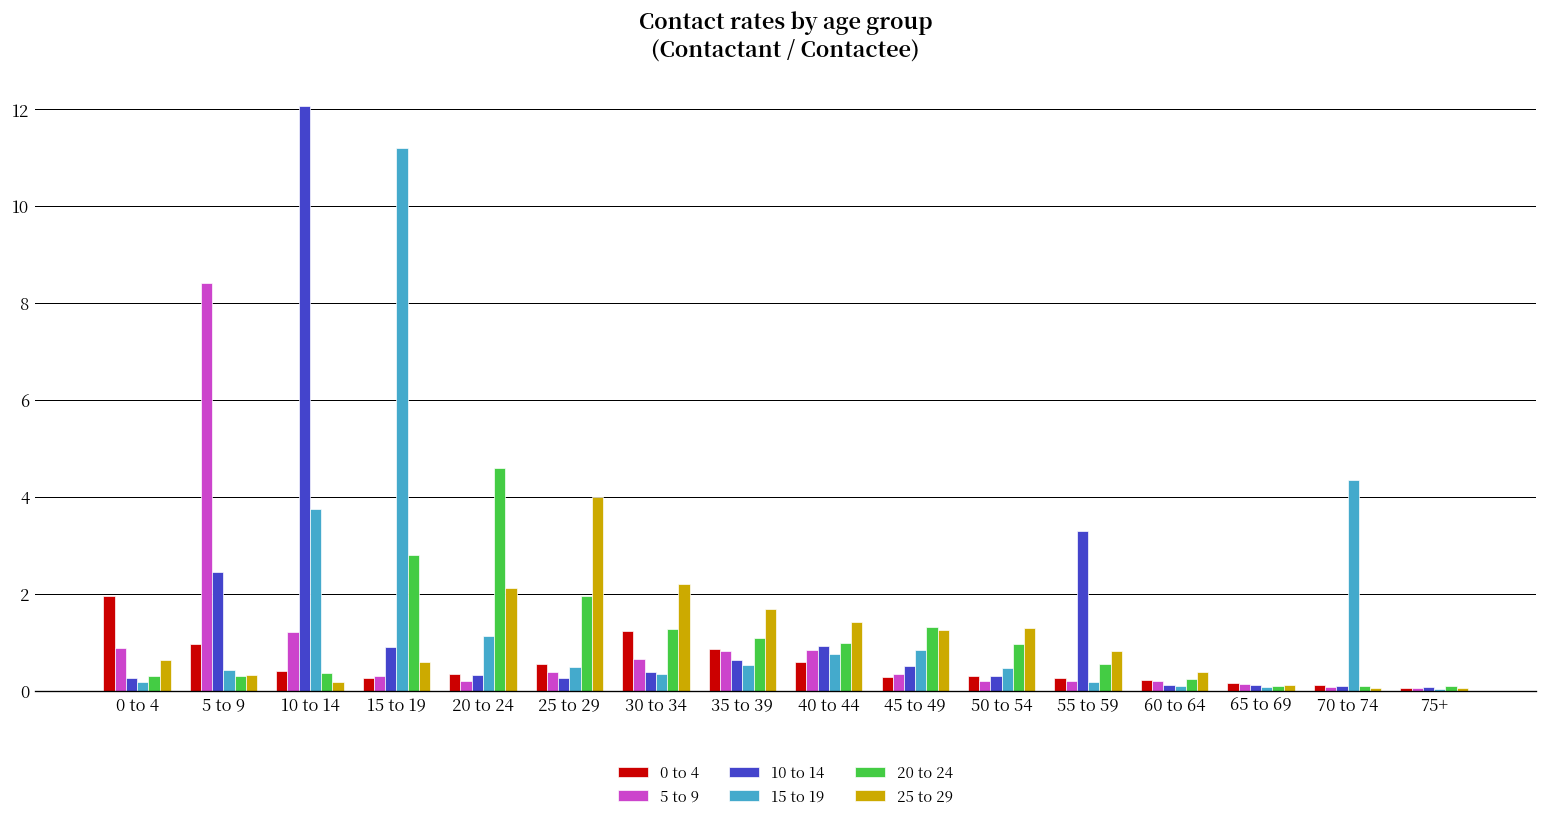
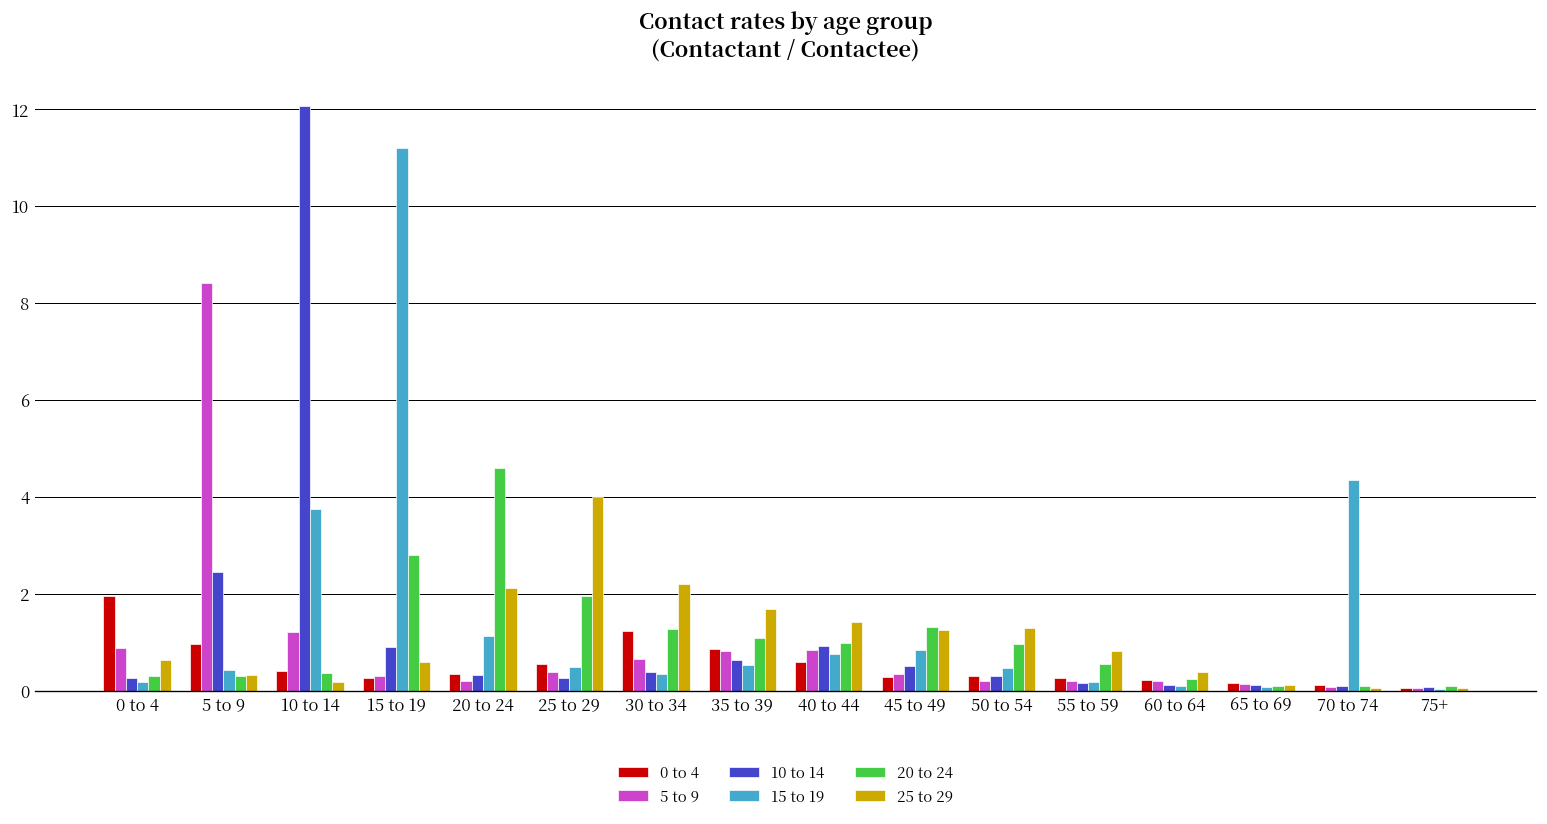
  {
    "0 to 4": {
      "0 to 4": 2.0,
      "5 to 9": 1.0,
      "10 to 14": 0.4,
      "15 to 19": 0.3,
      "20 to 24": 0.3,
      "25 to 29": 0.5,
      "30 to 34": 1.2,
      "35 to 39": 0.9,
      "40 to 44": 0.6,
      "45 to 49": 0.3,
      "50 to 54": 0.3,
      "55 to 59": 0.3,
      "60 to 64": 0.2,
      "65 to 69": 0.2,
      "70 to 74": 0.1
    },
    "5 to 9": {
      "0 to 4": 0.9,
      "5 to 9": 8.4,
      "10 to 14": 1.2,
      "15 to 19": 0.3,
      "20 to 24": 0.2,
      "25 to 29": 0.4,
      "30 to 34": 0.7,
      "35 to 39": 0.8,
      "40 to 44": 0.8,
      "45 to 49": 0.3,
      "50 to 54": 0.2,
      "55 to 59": 0.2,
      "60 to 64": 0.2,
      "65 to 69": 0.1,
      "70 to 74": 0.1
    },
    "10 to 14": {
      "0 to 4": 0.3,
      "5 to 9": 2.4,
      "10 to 14": 12.1,
      "15 to 19": 0.9,
      "20 to 24": 0.3,
      "25 to 29": 0.3,
      "30 to 34": 0.4,
      "35 to 39": 0.6,
      "40 to 44": 0.9,
      "45 to 49": 0.5,
      "50 to 54": 0.3,
-     "55 to 59": 3.3,
+     "55 to 59": 0.2,
      "60 to 64": 0.1,
      "65 to 69": 0.1,
      "70 to 74": 0.1,
      "75+": 0.1
    },
    "15 to 19": {
      "0 to 4": 0.2,
      "5 to 9": 0.4,
      "10 to 14": 3.8,
      "15 to 19": 11.2,
      "20 to 24": 1.1,
      "25 to 29": 0.5,
      "30 to 34": 0.3,
      "35 to 39": 0.5,
      "40 to 44": 0.8,
      "45 to 49": 0.8,
      "50 to 54": 0.5,
      "55 to 59": 0.2,
      "60 to 64": 0.1,
      "65 to 69": 0.1,
      "70 to 74": 4.4
    },
    "20 to 24": {
      "0 to 4": 0.3,
      "5 to 9": 0.3,
      "10 to 14": 0.4,
      "15 to 19": 2.8,
      "20 to 24": 4.6,
      "25 to 29": 1.9,
      "30 to 34": 1.3,
      "35 to 39": 1.1,
      "40 to 44": 1.0,
      "45 to 49": 1.3,
      "50 to 54": 1.0,
      "55 to 59": 0.6,
      "60 to 64": 0.2,
      "65 to 69": 0.1,
      "70 to 74": 0.1,
      "75+": 0.1
    },
    "25 to 29": {
      "0 to 4": 0.6,
      "5 to 9": 0.3,
      "10 to 14": 0.2,
      "15 to 19": 0.6,
      "20 to 24": 2.1,
      "25 to 29": 4.0,
      "30 to 34": 2.2,
      "35 to 39": 1.7,
      "40 to 44": 1.4,
      "45 to 49": 1.2,
      "50 to 54": 1.3,
      "55 to 59": 0.8,
      "60 to 64": 0.4,
      "65 to 69": 0.1
    }
  }
